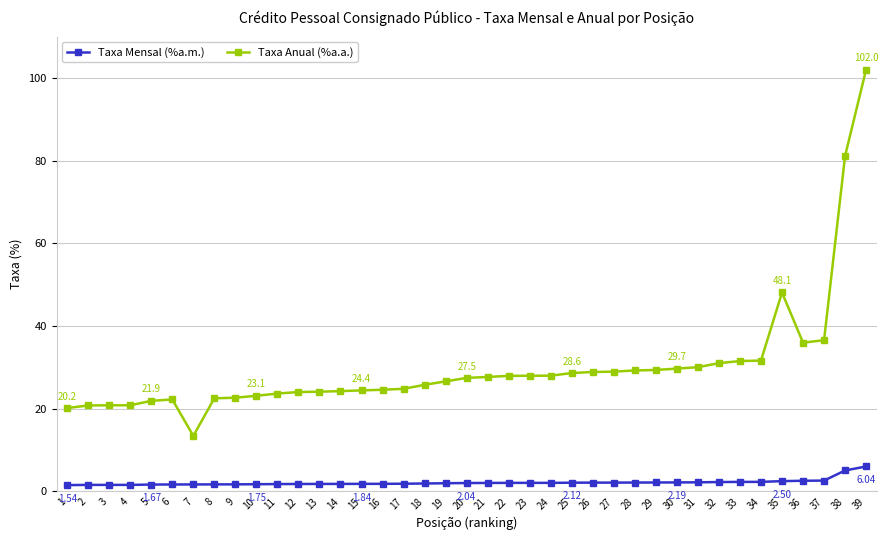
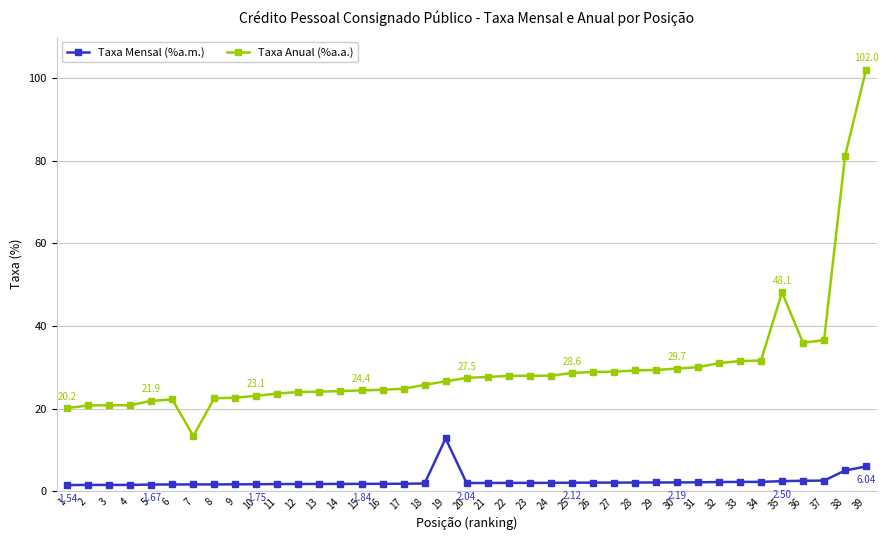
  {
    "Taxa Mensal (%a.m.)": {
      "2": 2,
      "3": 2,
      "4": 2,
      "6": 2,
      "7": 2,
      "8": 2,
      "9": 2,
      "11": 2,
      "12": 2,
      "13": 2,
      "14": 2,
      "16": 2,
      "17": 2,
      "18": 2,
-     "19": 2,
+     "19": 13,
      "21": 2,
      "22": 2,
      "23": 2,
      "24": 2,
      "26": 2,
      "27": 2,
      "28": 2,
      "29": 2,
      "31": 2,
      "32": 2,
      "33": 2,
      "34": 2,
      "36": 3,
      "37": 3,
      "38": 5
    },
    "Taxa Anual (%a.a.)": {
      "1": 20.2,
      "5": 21.9,
      "10": 23.1,
      "15": 24.4,
      "20": 27.5,
      "25": 28.6,
      "30": 29.7,
      "35": 48.1,
      "39": 102.0
    }
  }
